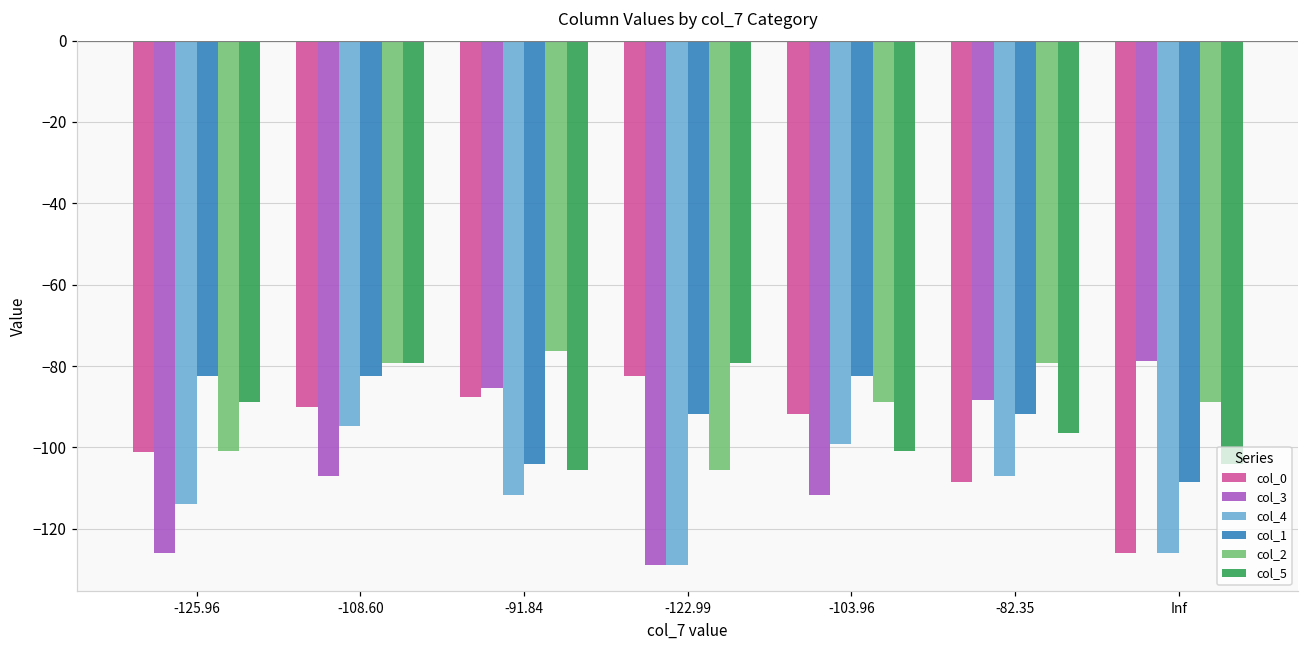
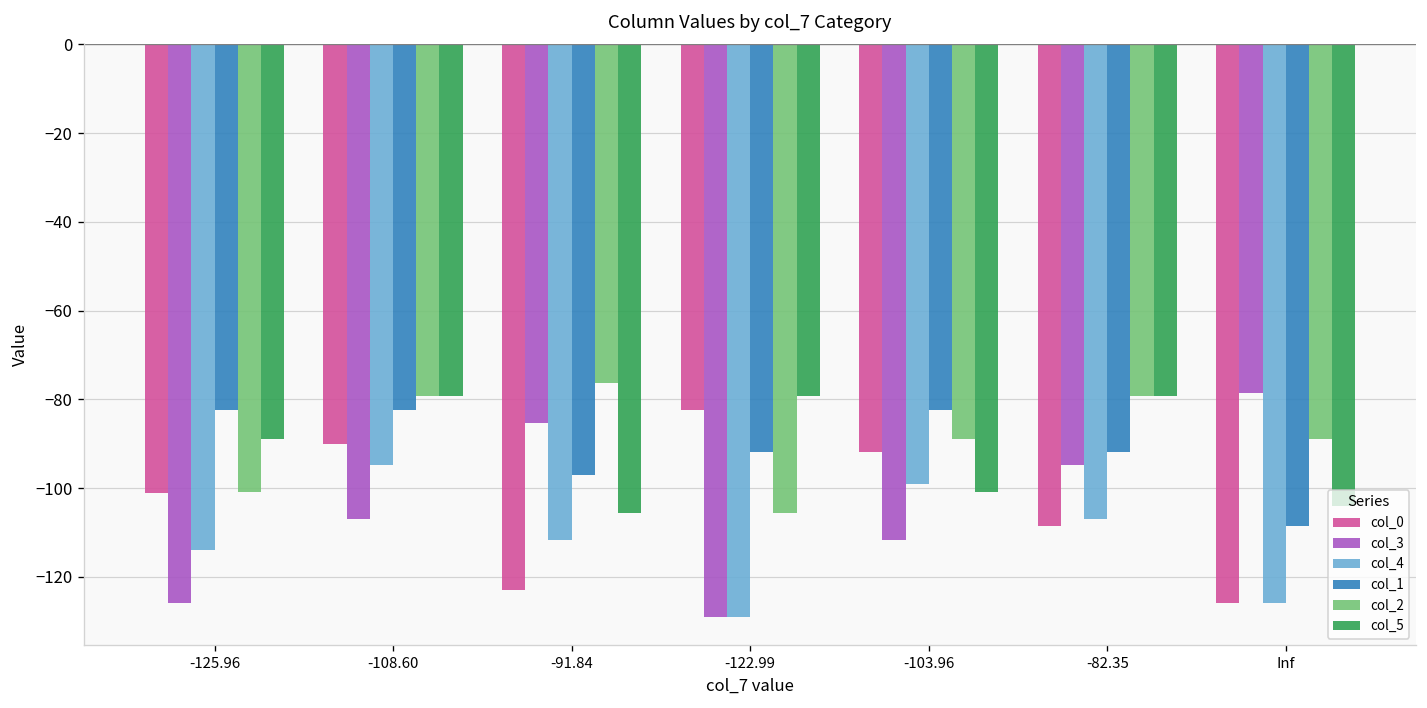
  {
    "col_0": {
      "-125.96": -101,
      "-108.60": -90,
-     "-91.84": -88,
+     "-91.84": -123,
      "-122.99": -82,
      "-103.96": -92,
      "-82.35": -109,
      "Inf": -126
    },
    "col_3": {
      "-125.96": -126,
      "-108.60": -107,
      "-91.84": -85,
      "-122.99": -129,
      "-103.96": -112,
-     "-82.35": -88,
+     "-82.35": -95,
      "Inf": -79
    },
    "col_4": {
      "-125.96": -114,
      "-108.60": -95,
      "-91.84": -112,
      "-122.99": -129,
      "-103.96": -99,
      "-82.35": -107,
      "Inf": -126
    },
    "col_1": {
      "-125.96": -82,
      "-108.60": -82,
-     "-91.84": -104,
+     "-91.84": -97,
      "-122.99": -92,
      "-103.96": -82,
      "-82.35": -92,
      "Inf": -109
    },
    "col_2": {
      "-125.96": -101,
      "-108.60": -79,
      "-91.84": -76,
      "-122.99": -106,
      "-103.96": -89,
      "-82.35": -79,
      "Inf": -89
    },
    "col_5": {
      "-125.96": -89,
      "-108.60": -79,
      "-91.84": -106,
      "-122.99": -79,
      "-103.96": -101,
-     "-82.35": -96
+     "-82.35": -79
    }
  }
